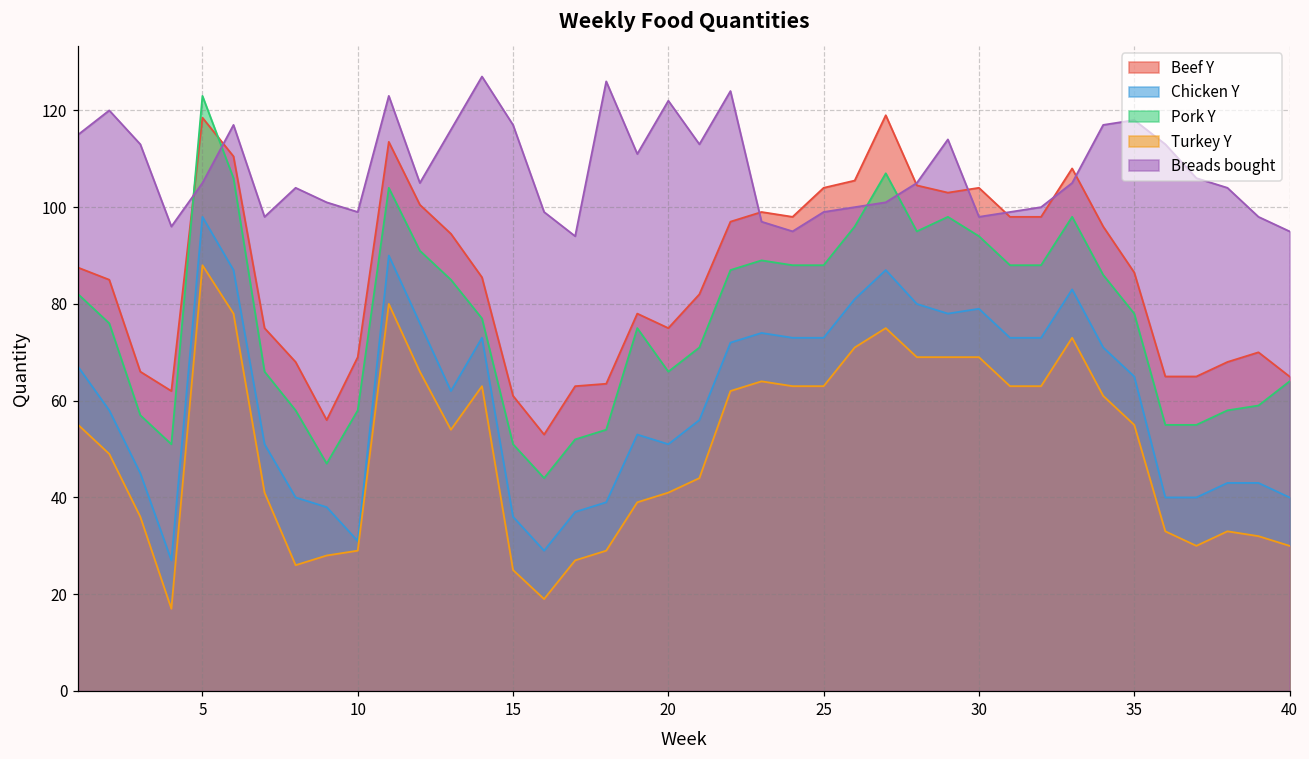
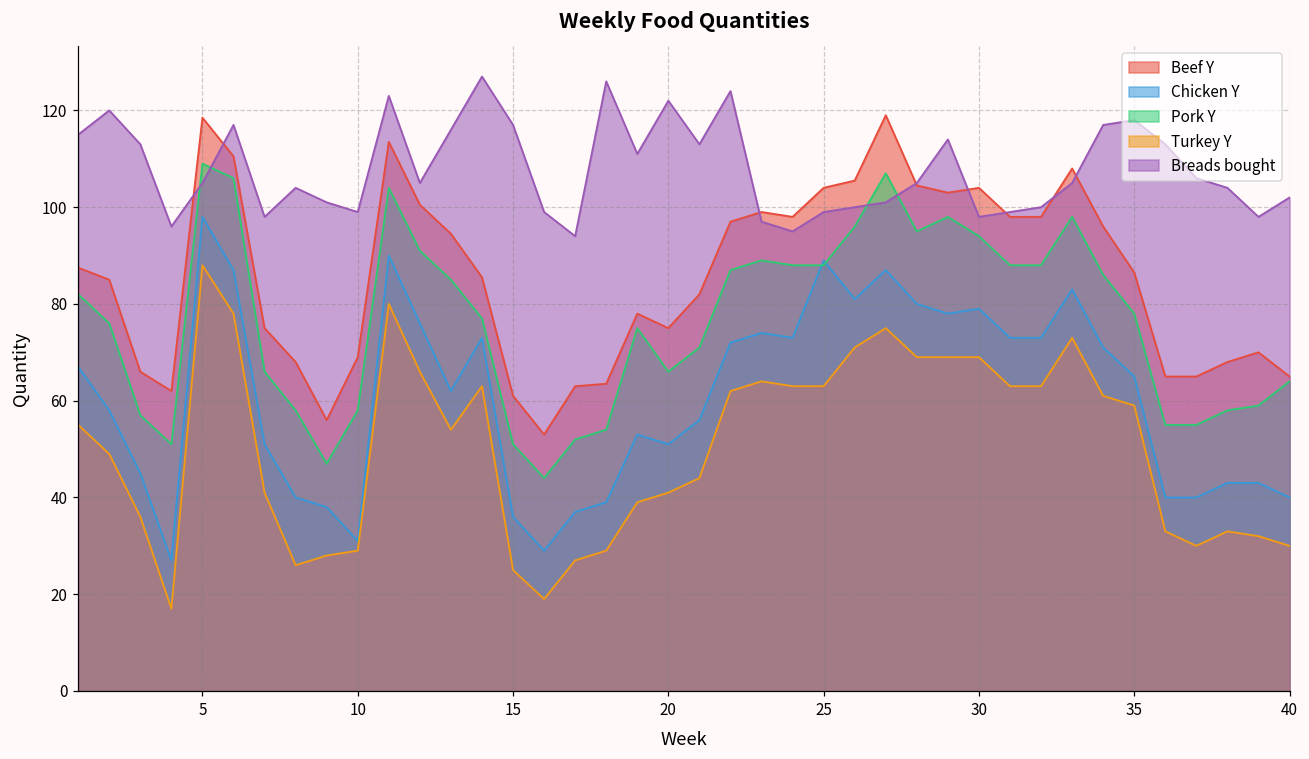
  {
    "Beef Y": {
      "5": 119,
      "10": 69,
      "15": 61,
      "20": 75,
      "25": 104,
      "30": 104,
      "35": 87,
      "40": 65
    },
    "Chicken Y": {
      "5": 98,
      "10": 31,
      "15": 36,
      "20": 51,
-     "25": 73,
+     "25": 89,
      "30": 79,
      "35": 65,
      "40": 40
    },
    "Pork Y": {
-     "5": 123,
+     "5": 109,
      "10": 58,
      "15": 51,
      "20": 66,
      "25": 88,
      "30": 94,
      "35": 78,
      "40": 64
    },
    "Turkey Y": {
      "5": 88,
      "10": 29,
      "15": 25,
      "20": 41,
      "25": 63,
      "30": 69,
-     "35": 55,
+     "35": 59,
      "40": 30
    },
    "Breads bought": {
      "5": 105,
      "10": 99,
      "15": 117,
      "20": 122,
      "25": 99,
      "30": 98,
-     "40": 95
+     "40": 102
    }
  }
